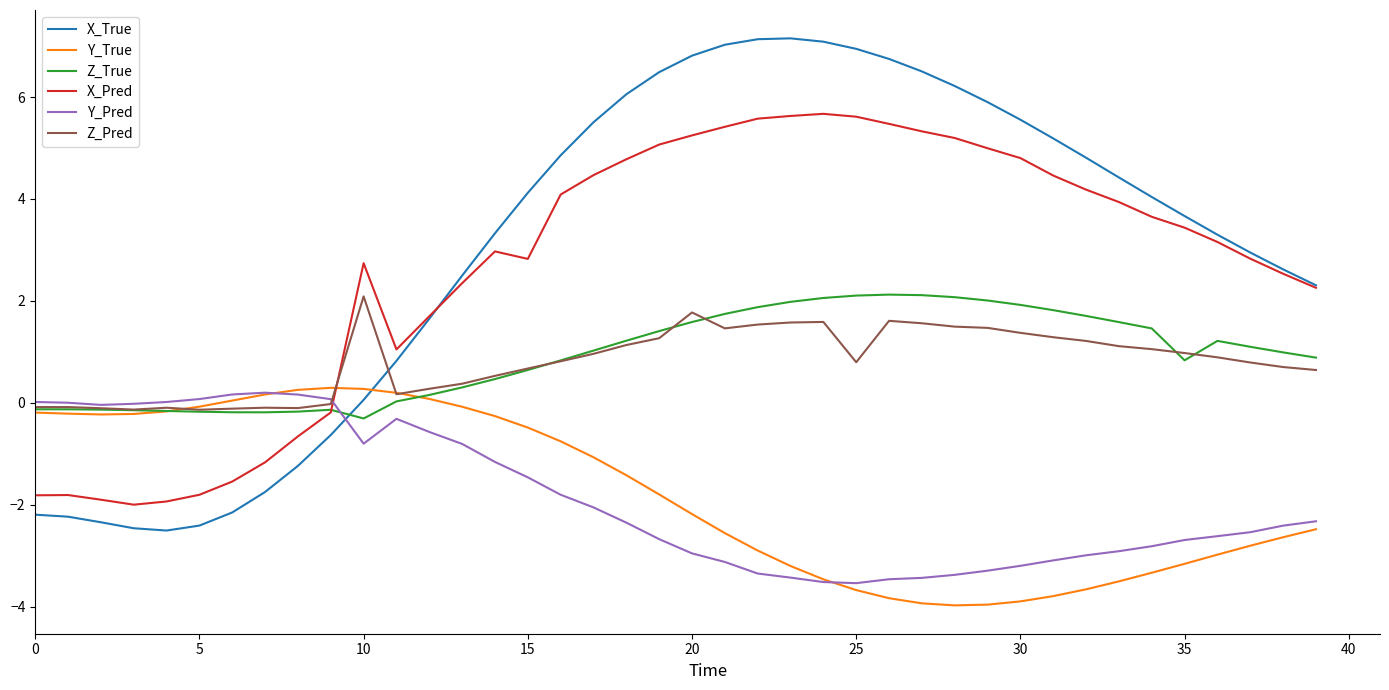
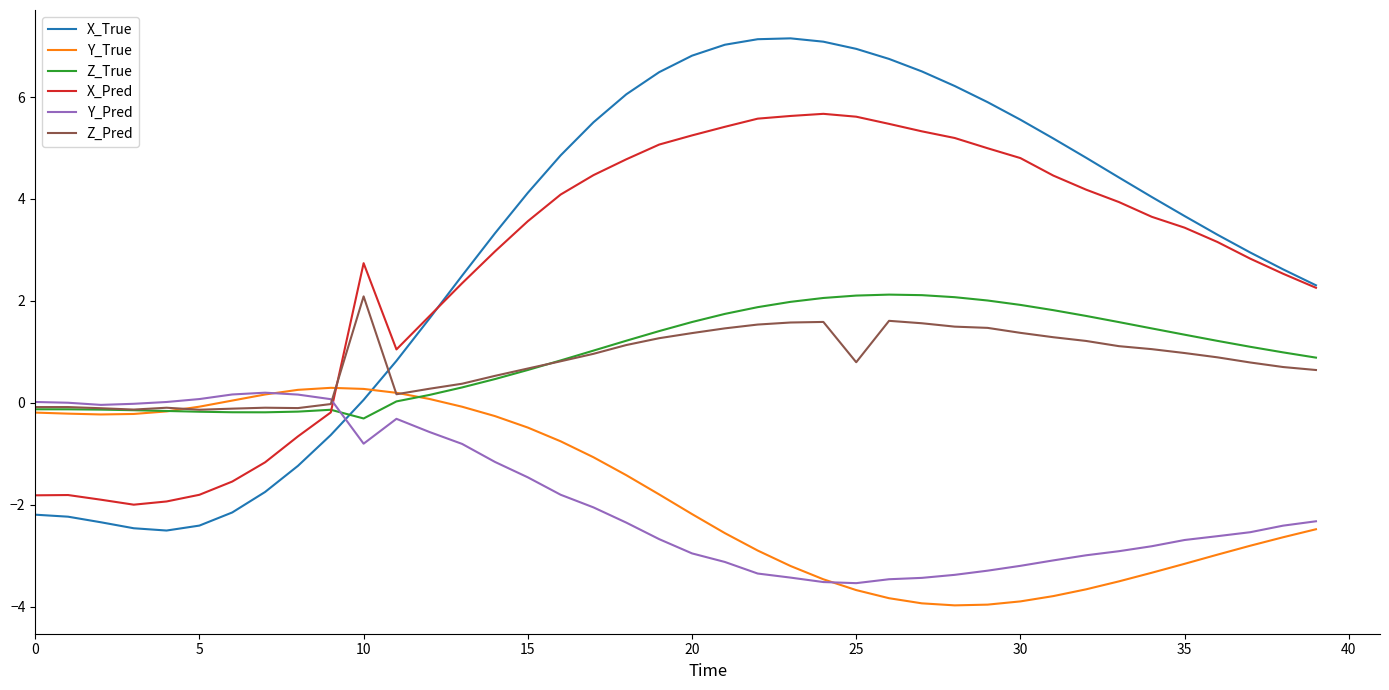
  {
    "X_True": {
      "0": -2.2,
      "5": -2.4,
      "10": 0.1,
      "15": 4.1,
      "20": 6.8,
      "25": 6.9,
      "30": 5.6,
      "35": 3.7
    },
    "Y_True": {
      "0": -0.2,
      "5": -0.1,
      "10": 0.3,
      "15": -0.5,
      "20": -2.2,
      "25": -3.7,
      "30": -3.9,
      "35": -3.2
    },
    "Z_True": {
      "10": -0.3,
      "20": 1.6,
      "25": 2.1,
      "30": 1.9,
-     "35": 0.8
+     "35": 1.3
    },
    "X_Pred": {
      "0": -1.8,
      "5": -1.8,
      "10": 2.7,
-     "15": 2.8,
+     "15": 3.6,
      "20": 5.2,
      "25": 5.6,
      "30": 4.8,
      "35": 3.4
    },
    "Y_Pred": {
      "0": 0.0,
      "5": 0.1,
      "10": -0.8,
      "15": -1.5,
      "20": -2.9,
      "25": -3.5,
      "30": -3.2,
      "35": -2.7
    },
    "Z_Pred": {
      "10": 2.1,
-     "20": 1.8,
+     "20": 1.4,
      "25": 0.8,
      "30": 1.4,
      "35": 1.0
    }
  }
